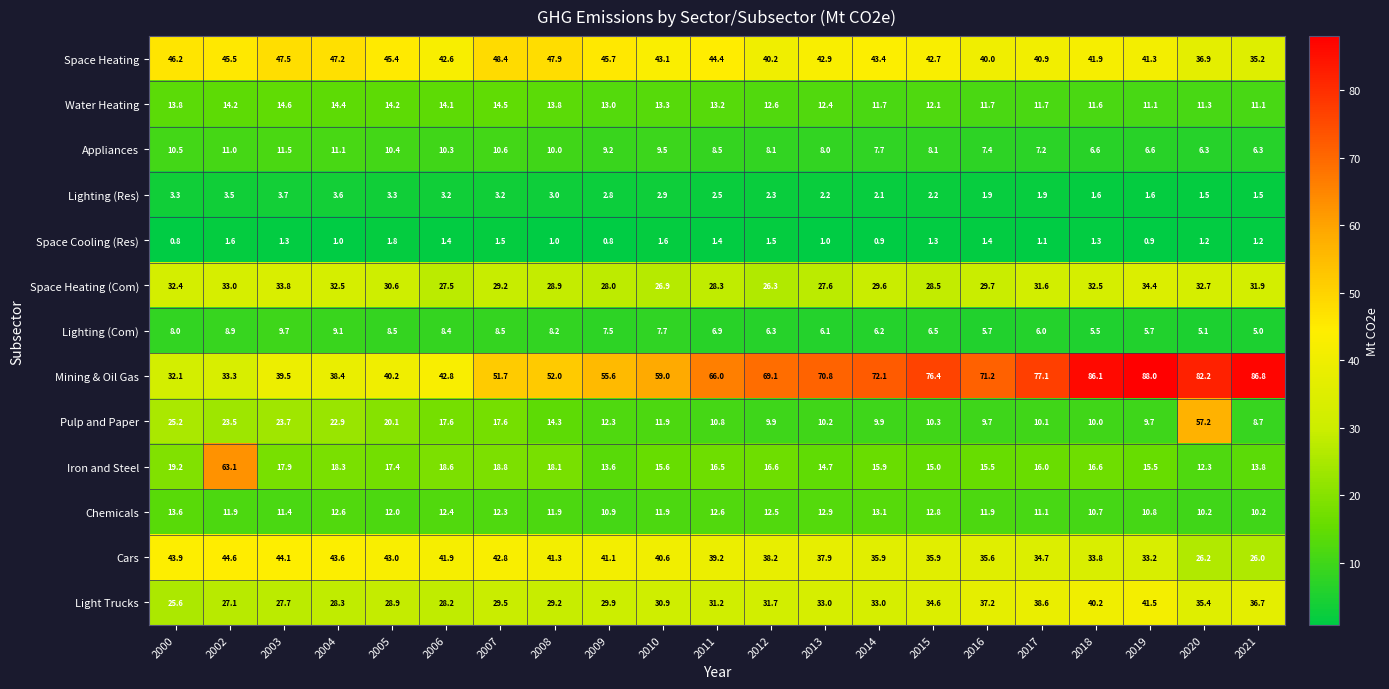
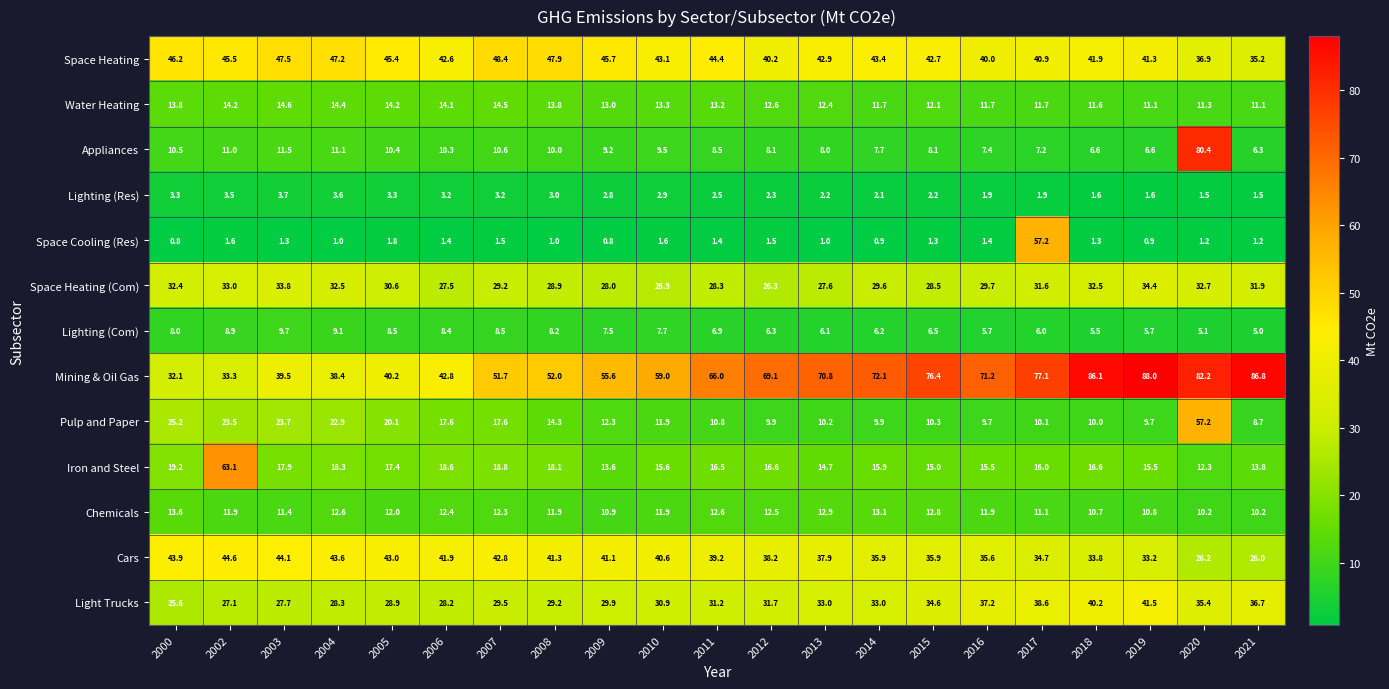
  {
    "Appliances": {
      "2000": 10.5,
      "2002": 11.0,
      "2003": 11.5,
      "2004": 11.1,
      "2005": 10.4,
      "2006": 10.3,
      "2007": 10.6,
      "2008": 10.0,
      "2009": 9.2,
      "2010": 9.5,
      "2011": 8.5,
      "2012": 8.1,
      "2013": 8.0,
      "2014": 7.7,
      "2015": 8.1,
      "2016": 7.4,
      "2017": 7.2,
      "2018": 6.6,
      "2019": 6.6,
-     "2020": 6.3,
+     "2020": 80.4,
      "2021": 6.3
    },
    "Space Cooling (Res)": {
      "2000": 0.8,
      "2002": 1.6,
      "2003": 1.3,
      "2004": 1.0,
      "2005": 1.8,
      "2006": 1.4,
      "2007": 1.5,
      "2008": 1.0,
      "2009": 0.8,
      "2010": 1.6,
      "2011": 1.4,
      "2012": 1.5,
      "2013": 1.0,
      "2014": 0.9,
      "2015": 1.3,
      "2016": 1.4,
-     "2017": 1.1,
+     "2017": 57.2,
      "2018": 1.3,
      "2019": 0.9,
      "2020": 1.2,
      "2021": 1.2
    }
  }
